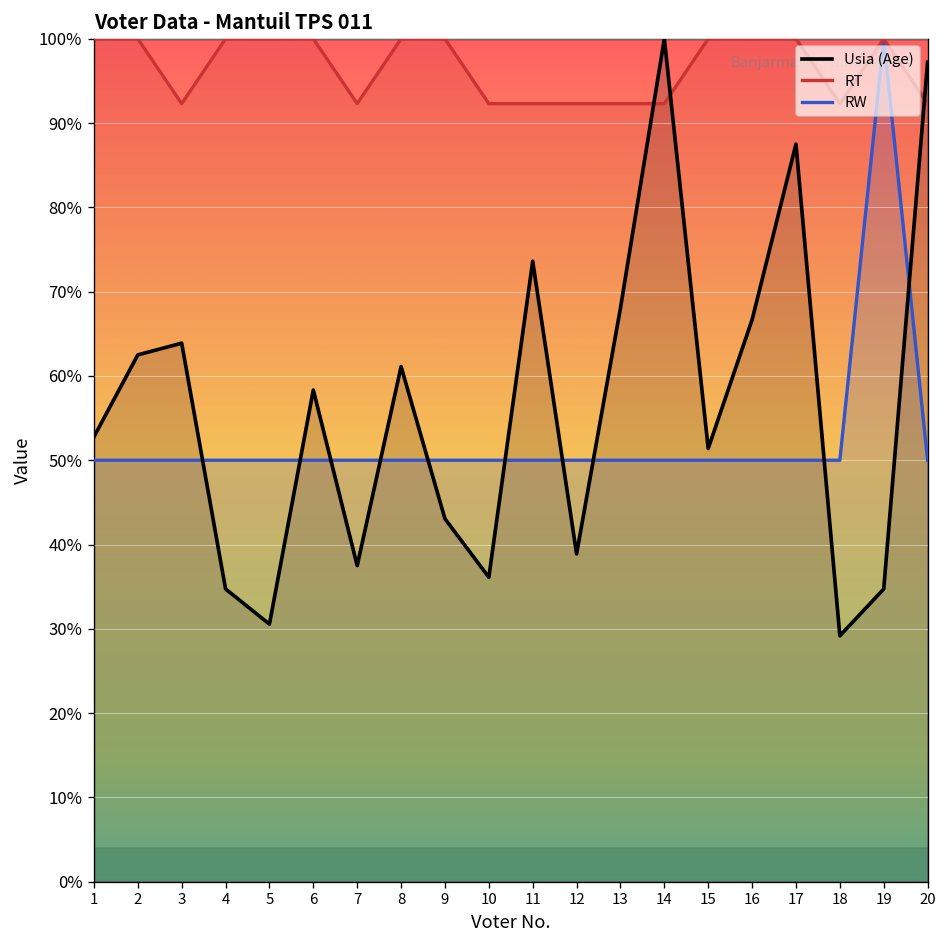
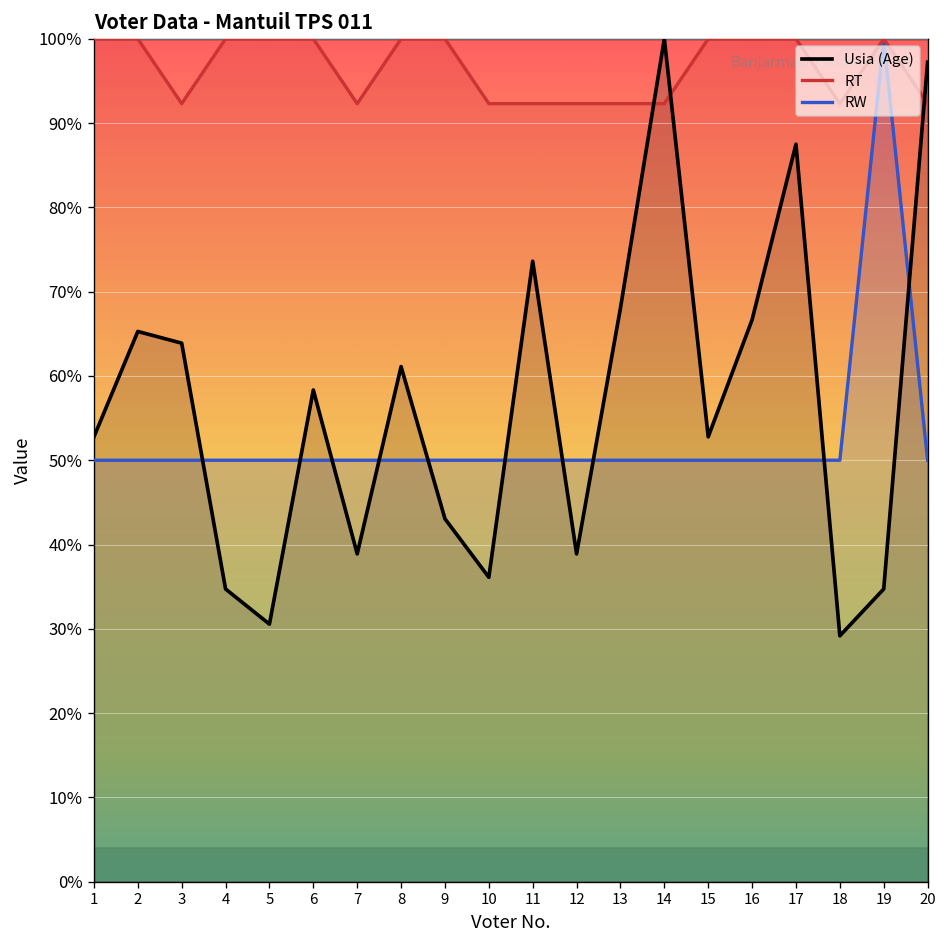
  {
    "Usia (Age)": {
      "1": "53%",
-     "2": "63%",
+     "2": "65%",
      "3": "64%",
      "4": "35%",
      "5": "31%",
      "6": "58%",
-     "7": "38%",
+     "7": "39%",
      "8": "61%",
      "9": "43%",
      "10": "36%",
      "11": "74%",
      "12": "39%",
      "13": "68%",
      "14": "100%",
-     "15": "51%",
+     "15": "53%",
      "16": "67%",
      "17": "88%",
      "18": "29%",
      "19": "35%",
      "20": "97%"
    },
    "RT": {
      "1": "100%",
      "2": "100%",
      "3": "92%",
      "4": "100%",
      "5": "100%",
      "6": "100%",
      "7": "92%",
      "8": "100%",
      "9": "100%",
      "10": "92%",
      "11": "92%",
      "12": "92%",
      "13": "92%",
      "14": "92%",
      "15": "100%",
      "16": "100%",
      "17": "100%",
      "20": "92%"
    },
    "RW": {
      "1": "50%",
      "2": "50%",
      "3": "50%",
      "4": "50%",
      "5": "50%",
      "6": "50%",
      "7": "50%",
      "8": "50%",
      "9": "50%",
      "10": "50%",
      "11": "50%",
      "12": "50%",
      "13": "50%",
      "14": "50%",
      "15": "50%",
      "16": "50%",
      "17": "50%",
      "18": "50%",
      "20": "50%"
    }
  }
